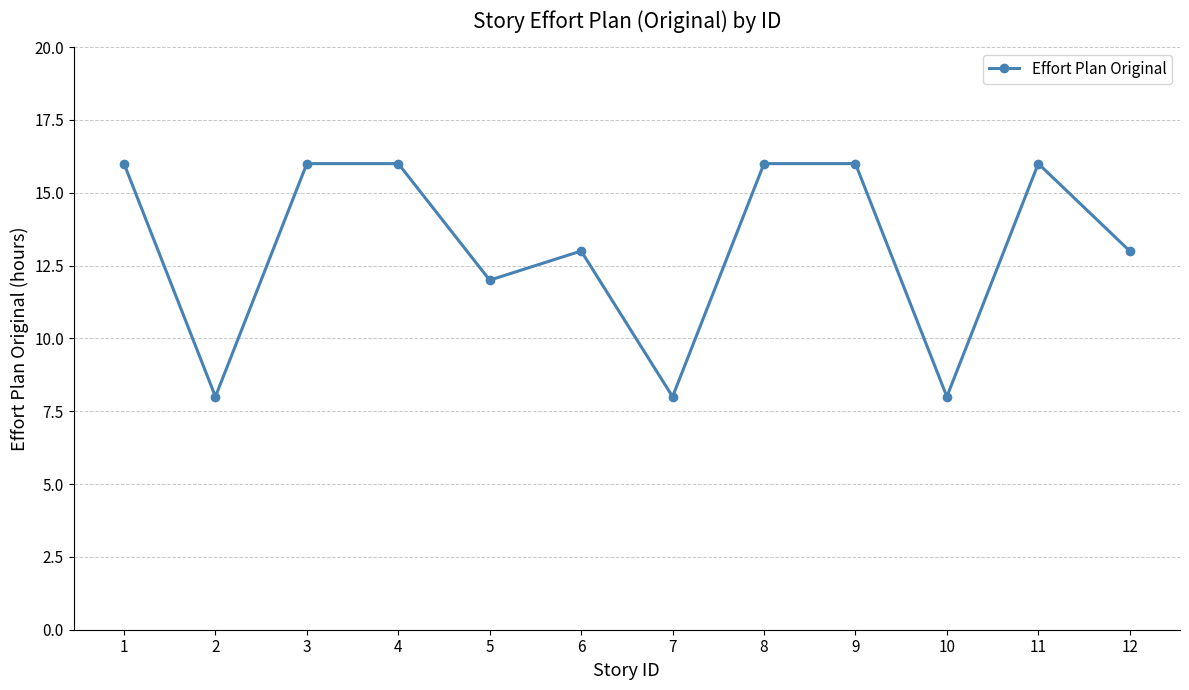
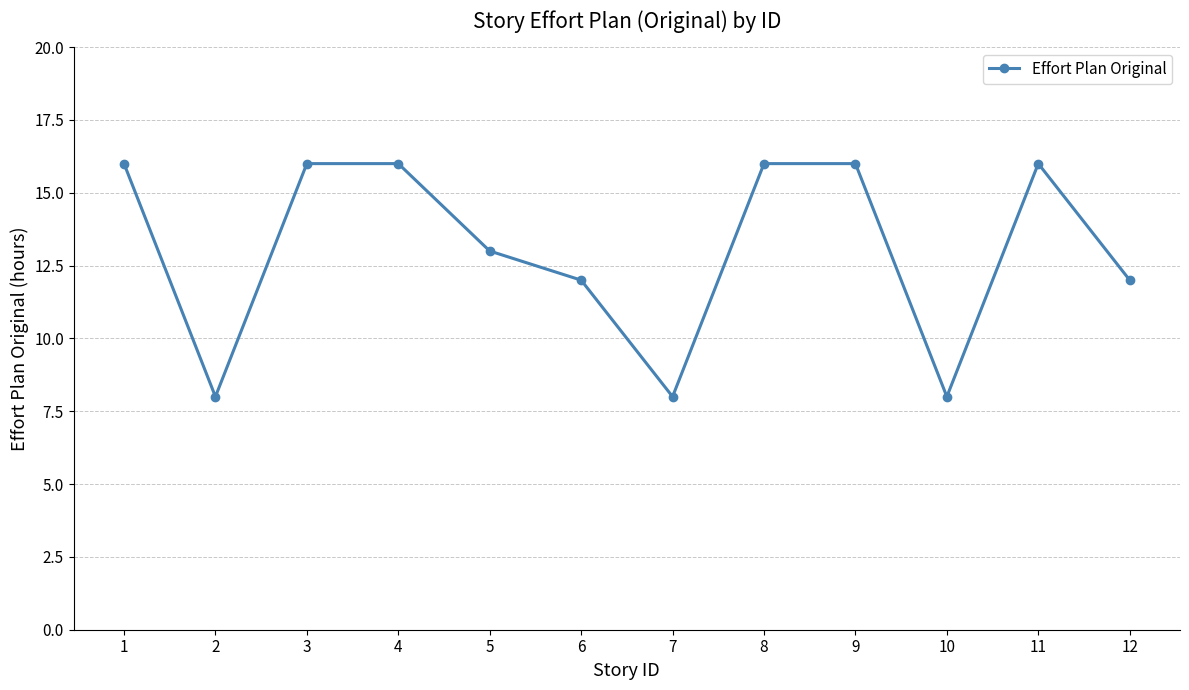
  {
    "1": 16,
    "2": 8,
    "3": 16,
    "4": 16,
-   "5": 12,
-   "6": 13,
+   "5": 13,
+   "6": 12,
    "7": 8,
    "8": 16,
    "9": 16,
    "10": 8,
    "11": 16,
-   "12": 13
+   "12": 12
  }
